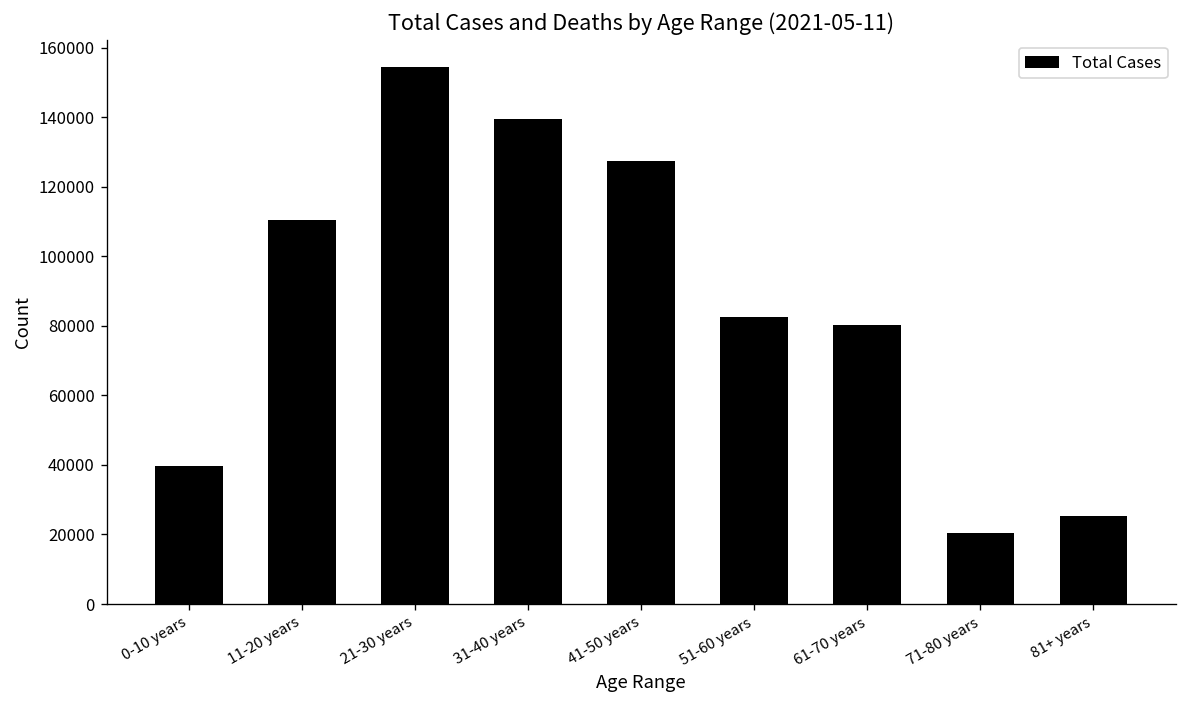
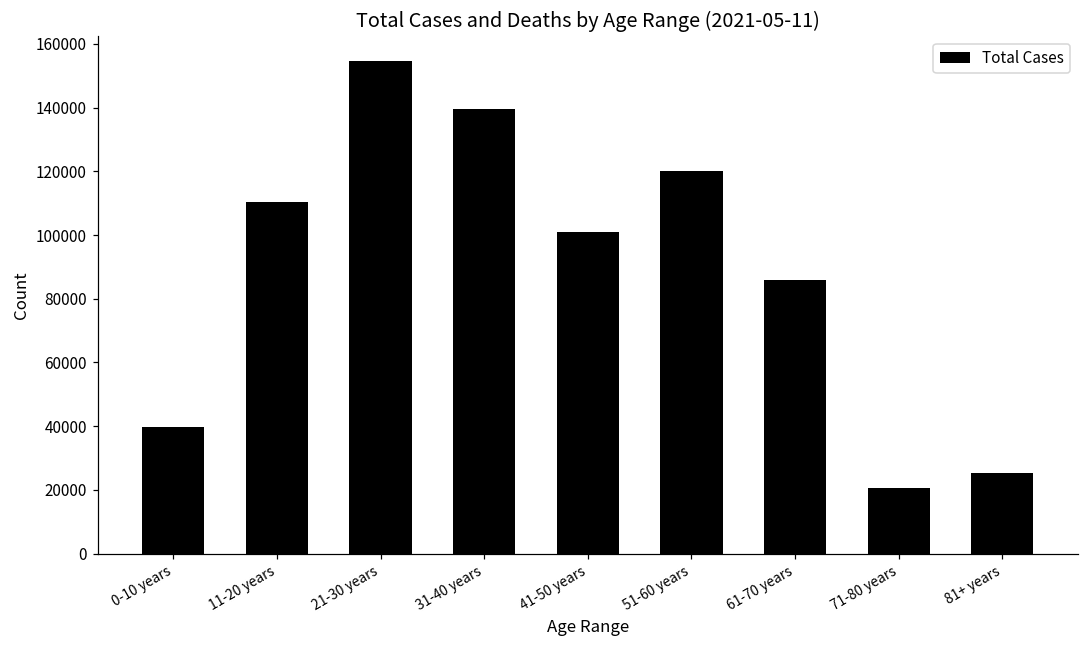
  {
    "0-10 years": 40000,
    "11-20 years": 111000,
    "21-30 years": 155000,
    "31-40 years": 140000,
-   "41-50 years": 128000,
-   "51-60 years": 83000,
-   "61-70 years": 80000,
+   "41-50 years": 101000,
+   "51-60 years": 120000,
+   "61-70 years": 86000,
    "71-80 years": 21000,
    "81+ years": 25000
  }
